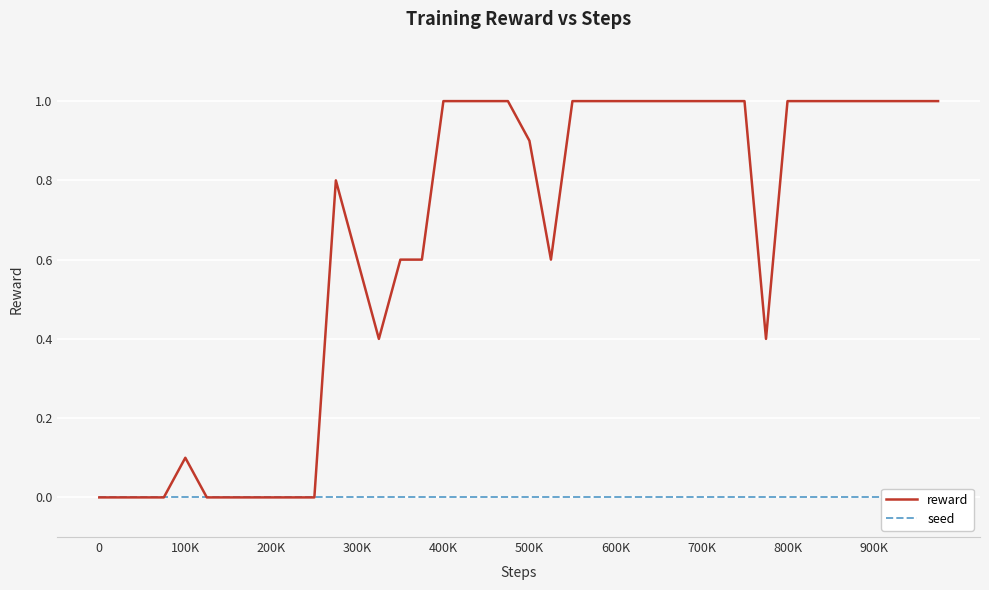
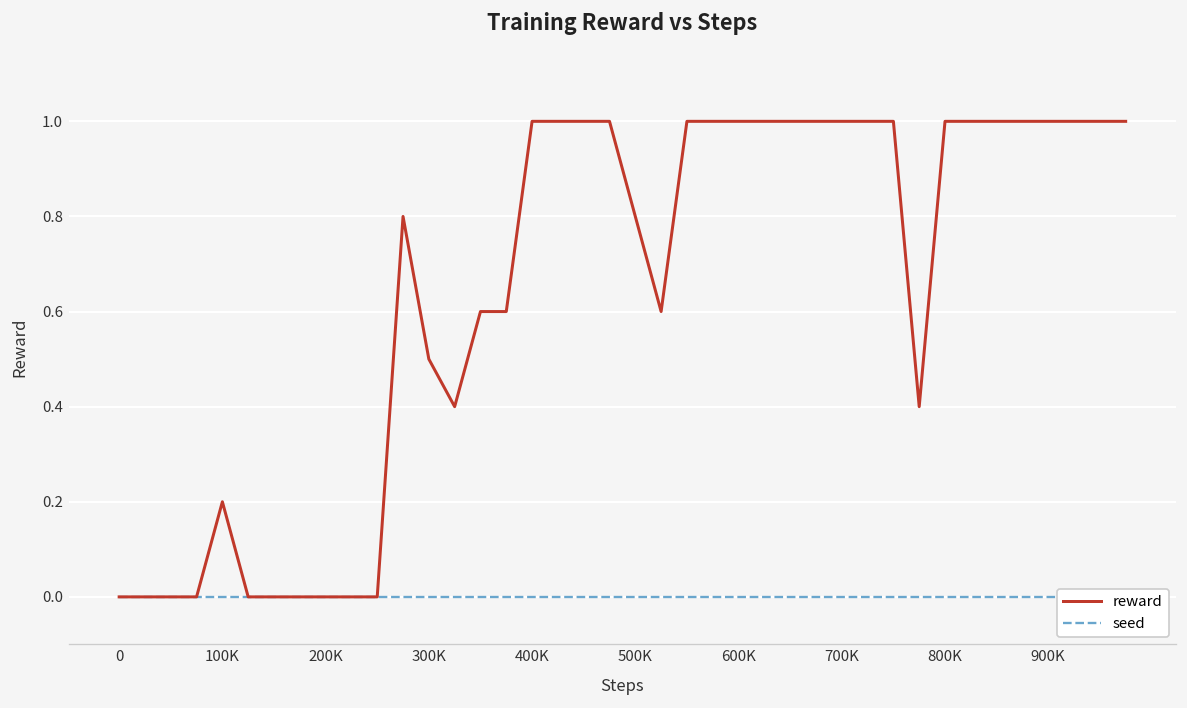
  {
    "reward": {
-     "100K": 0.1,
-     "300K": 0.6,
+     "100K": 0.2,
+     "300K": 0.5,
      "400K": 1.0,
-     "500K": 0.9,
+     "500K": 0.8,
      "600K": 1.0,
      "700K": 1.0,
      "800K": 1.0,
      "900K": 1.0
    },
    "seed": {
      "100K": 0.0,
      "300K": 0.0,
      "400K": 0.0,
      "500K": 0.0,
      "600K": 0.0,
      "700K": 0.0,
      "800K": 0.0,
      "900K": 0.0
    }
  }
